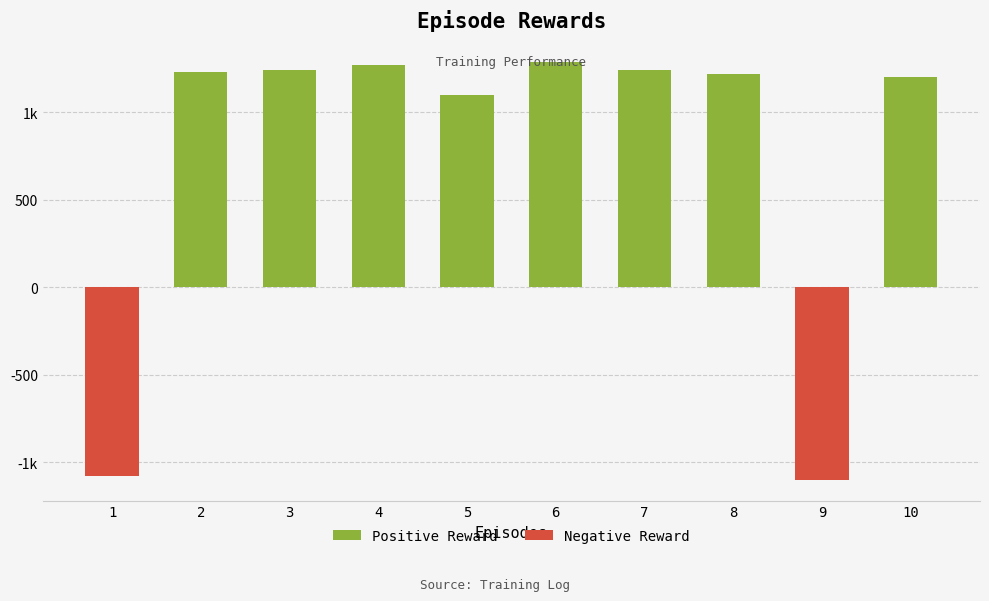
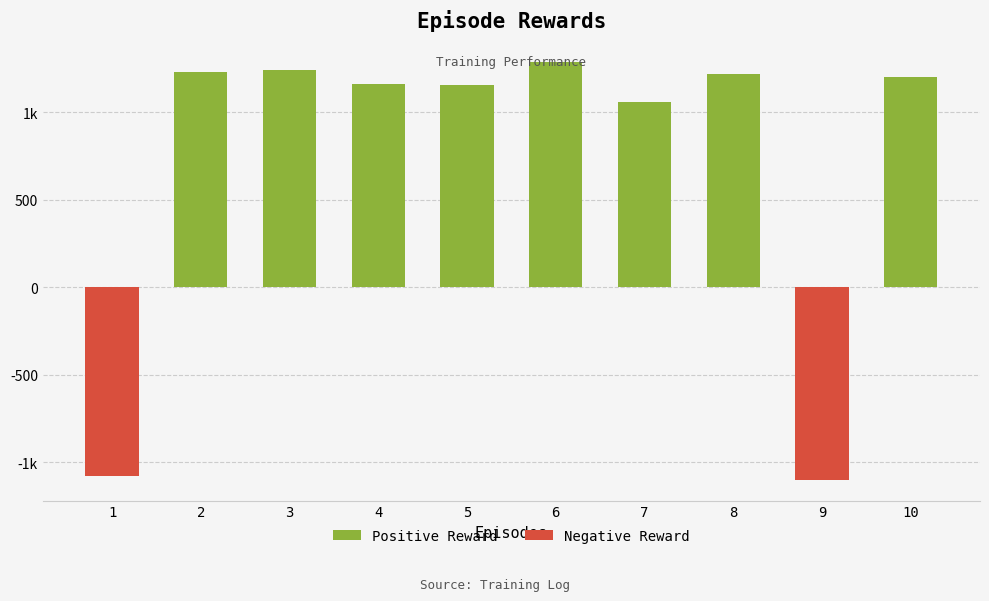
  {
    "1": -1080,
    "2": 1230,
    "3": 1240,
-   "4": 1270,
-   "5": 1100,
+   "4": 1160,
+   "5": 1160,
    "6": 1290,
-   "7": 1240,
+   "7": 1060,
    "8": 1220,
    "9": -1100,
    "10": 1200
  }
